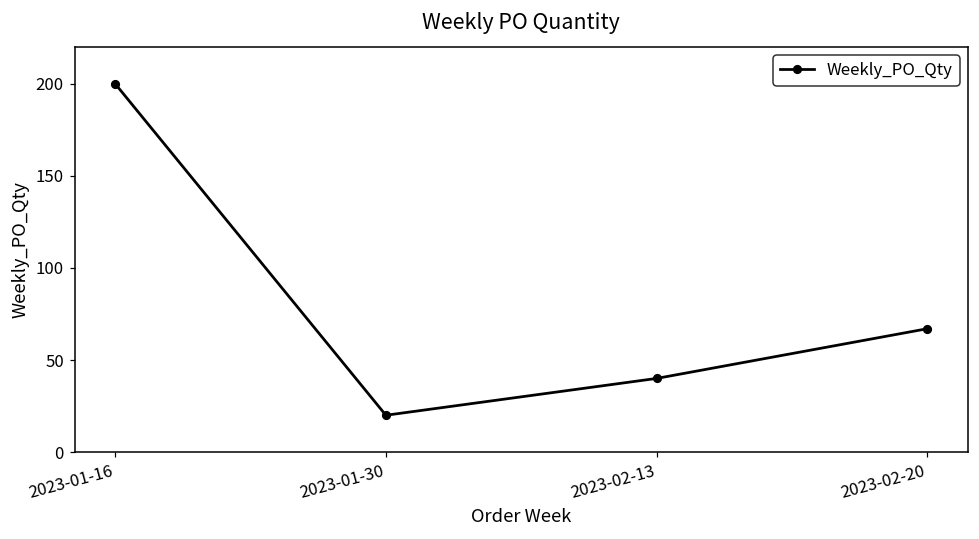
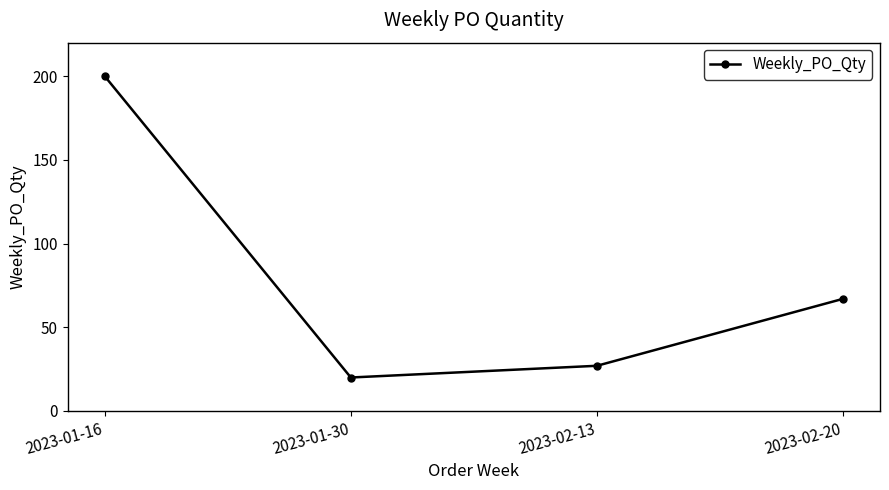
  {
    "2023-01-16": 200,
    "2023-01-30": 20,
-   "2023-02-13": 40,
+   "2023-02-13": 27,
    "2023-02-20": 67
  }
